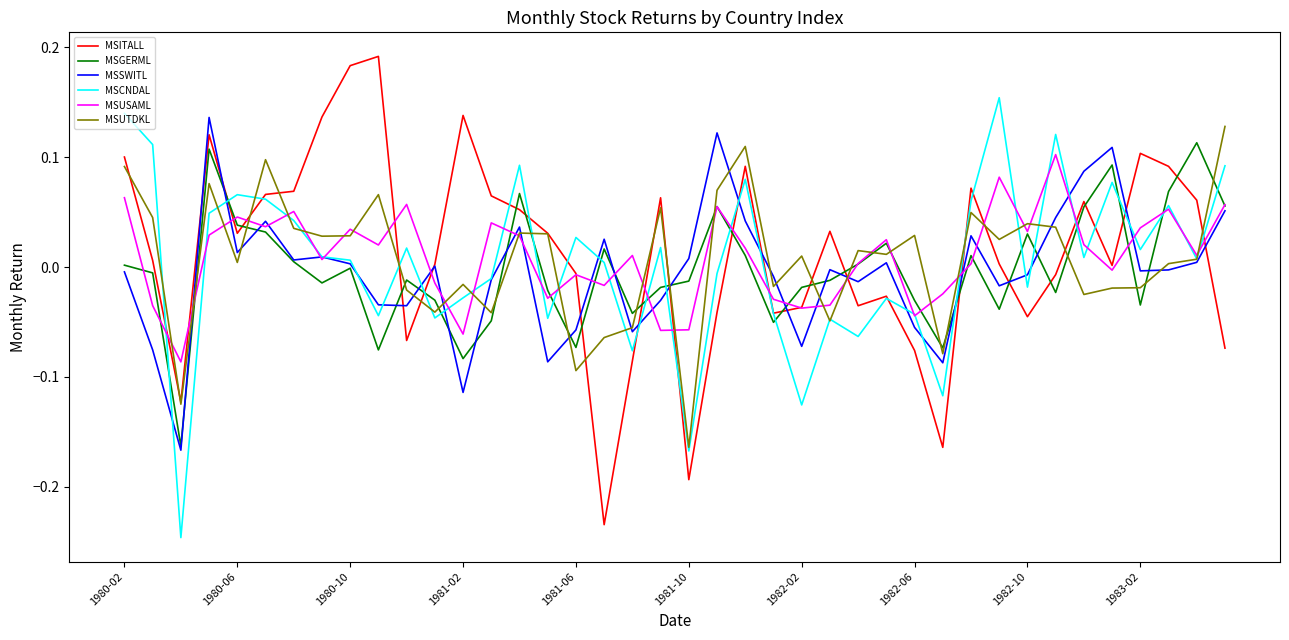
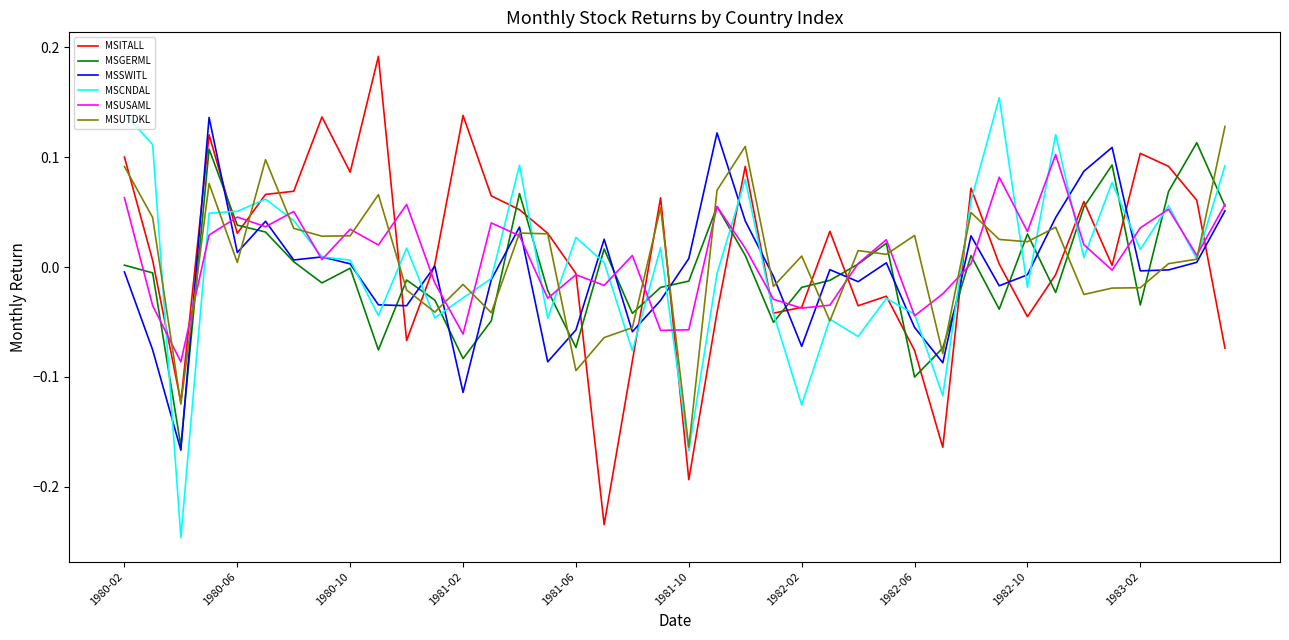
  {
    "MSITALL": {
      "1980-02": 0.100,
      "1980-06": 0.031,
-     "1980-10": 0.183,
+     "1980-10": 0.086,
      "1981-02": 0.138,
      "1981-10": -0.193,
      "1982-06": -0.076,
      "1982-10": -0.045,
      "1983-02": 0.103
    },
    "MSGERML": {
      "1980-02": 0.002,
      "1980-06": 0.038,
      "1980-10": -0.001,
      "1981-02": -0.083,
      "1981-06": -0.073,
      "1981-10": -0.013,
      "1982-02": -0.018,
-     "1982-06": -0.030,
+     "1982-06": -0.100,
      "1983-02": -0.035
    },
    "MSSWITL": {
      "1980-02": -0.004,
      "1980-06": 0.013,
      "1980-10": 0.003,
      "1981-02": -0.114,
      "1981-06": -0.057,
      "1981-10": 0.008,
      "1982-02": -0.072,
      "1982-06": -0.055,
      "1982-10": -0.007,
      "1983-02": -0.003
    },
    "MSCNDAL": {
-     "1980-06": 0.066,
+     "1980-06": 0.051,
      "1980-10": 0.006,
      "1981-02": -0.028,
      "1981-06": 0.027,
      "1981-10": -0.167,
      "1982-02": -0.125,
      "1982-10": -0.018,
      "1983-02": 0.016
    },
    "MSUSAML": {
      "1980-02": 0.063,
      "1980-06": 0.046,
      "1980-10": 0.034,
      "1981-02": -0.061,
      "1981-10": -0.057,
      "1983-02": 0.036
    },
    "MSUTDKL": {
      "1980-02": 0.092,
      "1980-06": 0.004,
      "1980-10": 0.028,
      "1981-02": -0.016,
      "1981-06": -0.094,
      "1981-10": -0.164,
      "1982-02": 0.010,
      "1982-06": 0.029,
-     "1982-10": 0.039,
+     "1982-10": 0.023,
      "1983-02": -0.019
    }
  }
